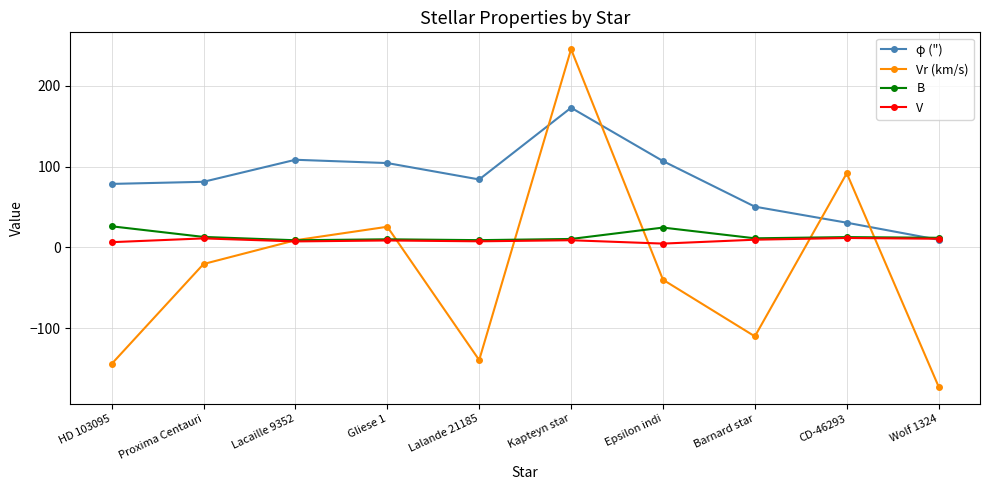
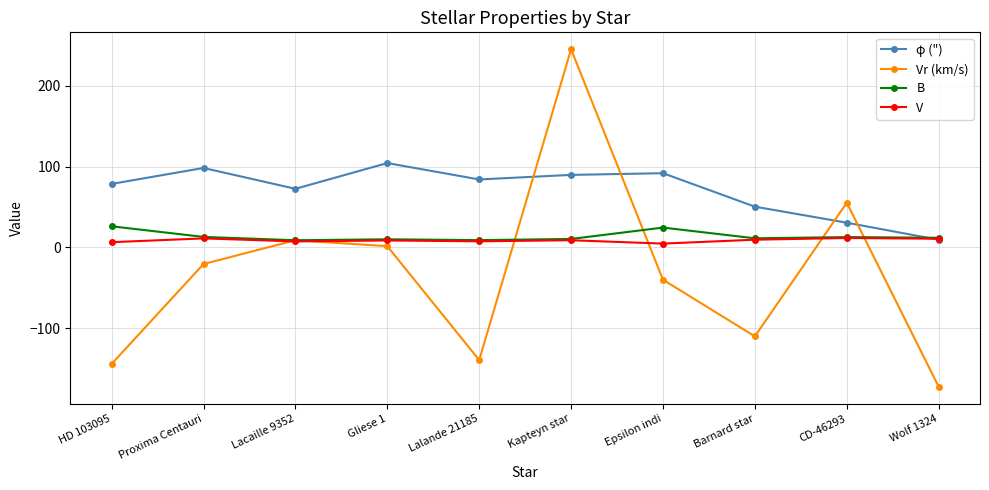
  {
    "φ (\")": {
      "HD 103095": 80,
-     "Proxima Centauri": 80,
-     "Lacaille 9352": 110,
+     "Proxima Centauri": 100,
+     "Lacaille 9352": 70,
      "Gliese 1": 100,
      "Lalande 21185": 80,
-     "Kapteyn star": 170,
-     "Epsilon indi": 110,
+     "Kapteyn star": 90,
+     "Epsilon indi": 90,
      "Barnard star": 50,
      "CD-46293": 30
    },
    "Vr (km/s)": {
      "HD 103095": -140,
      "Proxima Centauri": -20,
-     "Gliese 1": 30,
+     "Gliese 1": 0,
      "Lalande 21185": -140,
      "Kapteyn star": 250,
      "Epsilon indi": -40,
      "Barnard star": -110,
-     "CD-46293": 90,
+     "CD-46293": 60,
      "Wolf 1324": -170
    },
    "B": {
      "HD 103095": 30,
      "Epsilon indi": 20
    },
    "V": {
      "HD 103095": 10,
      "Epsilon indi": 0
    }
  }
